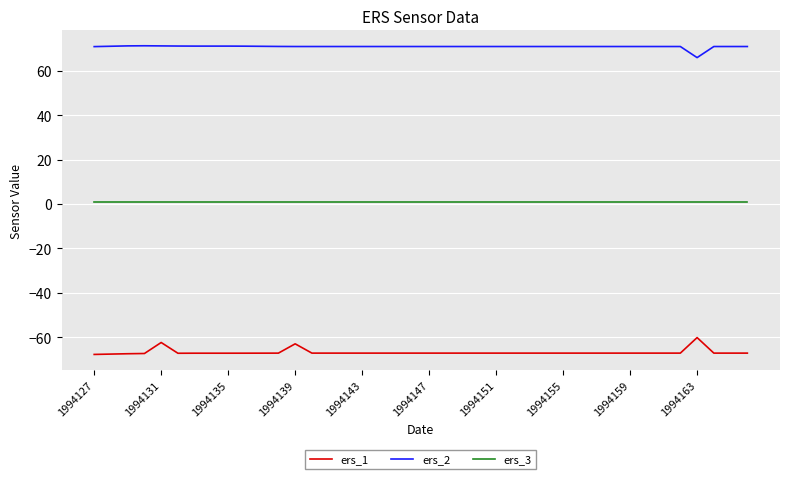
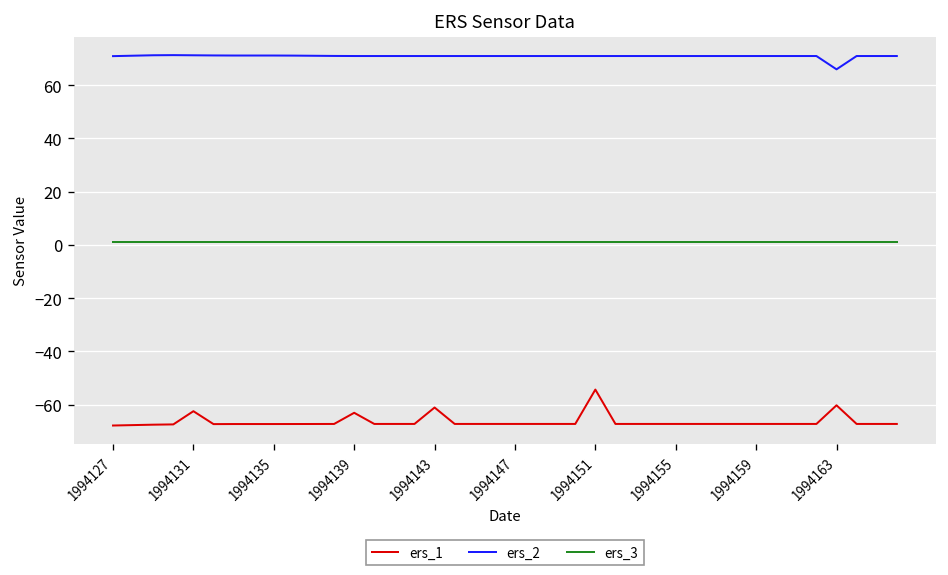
  {
    "ers_1": {
      "1994127": -68,
      "1994131": -62,
      "1994135": -67,
      "1994139": -63,
-     "1994143": -67,
+     "1994143": -61,
      "1994147": -67,
-     "1994151": -67,
+     "1994151": -54,
      "1994155": -67,
      "1994159": -67,
      "1994163": -60
    },
    "ers_2": {
      "1994127": 71,
      "1994131": 71,
      "1994135": 71,
      "1994139": 71,
      "1994143": 71,
      "1994147": 71,
      "1994151": 71,
      "1994155": 71,
      "1994159": 71,
      "1994163": 66
    },
    "ers_3": {
      "1994127": 1,
      "1994131": 1,
      "1994135": 1,
      "1994139": 1,
      "1994143": 1,
      "1994147": 1,
      "1994151": 1,
      "1994155": 1,
      "1994159": 1,
      "1994163": 1
    }
  }
